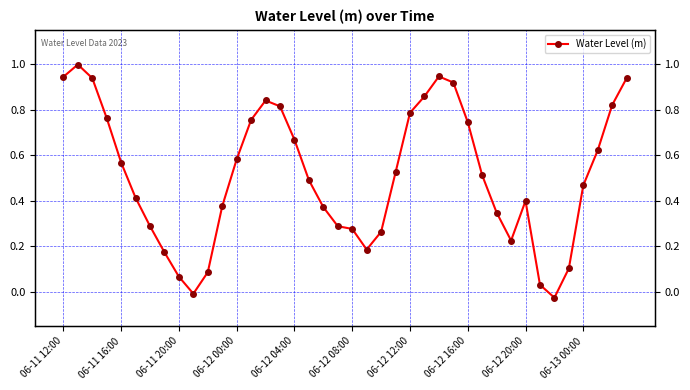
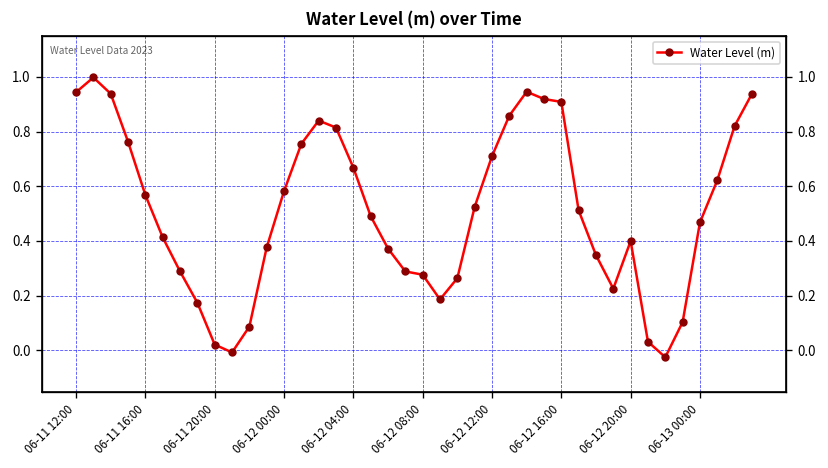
  {
    "06-11 12:00": 0.94,
    "06-11 16:00": 0.57,
-   "06-11 20:00": 0.07,
+   "06-11 20:00": 0.02,
    "06-12 00:00": 0.58,
    "06-12 04:00": 0.67,
    "06-12 08:00": 0.28,
-   "06-12 12:00": 0.79,
-   "06-12 16:00": 0.75,
+   "06-12 12:00": 0.71,
+   "06-12 16:00": 0.91,
    "06-12 20:00": 0.40,
    "06-13 00:00": 0.47
  }
